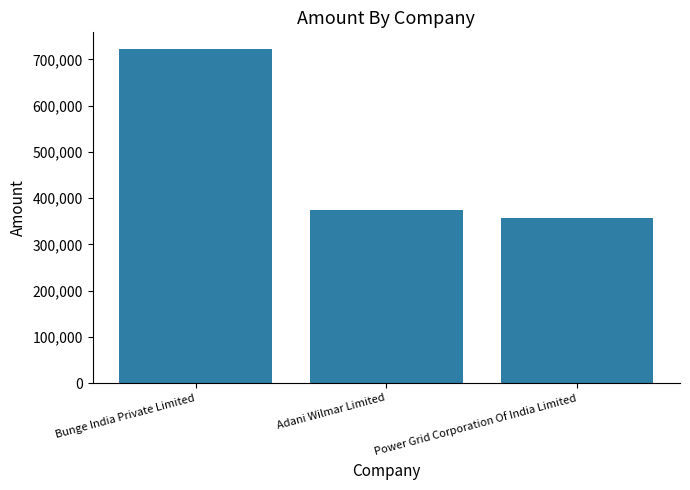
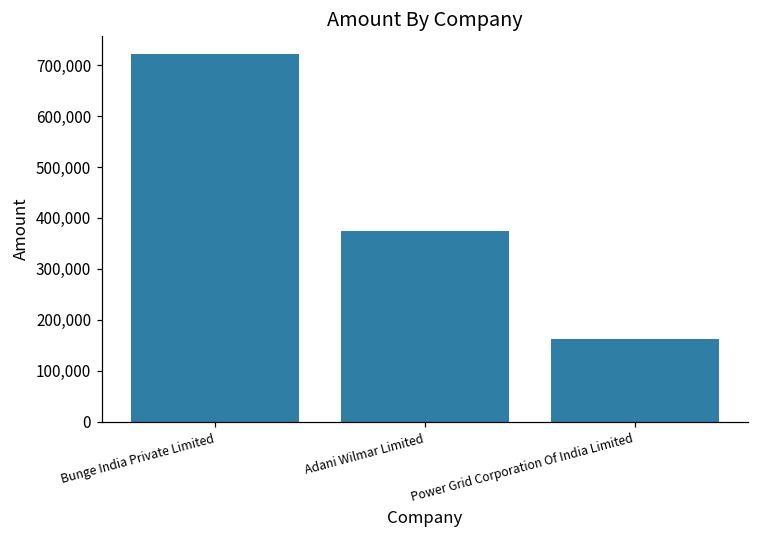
  {
    "Bunge India Private Limited": "720,000",
    "Adani Wilmar Limited": "370,000",
-   "Power Grid Corporation Of India Limited": "360,000"
+   "Power Grid Corporation Of India Limited": "160,000"
  }
